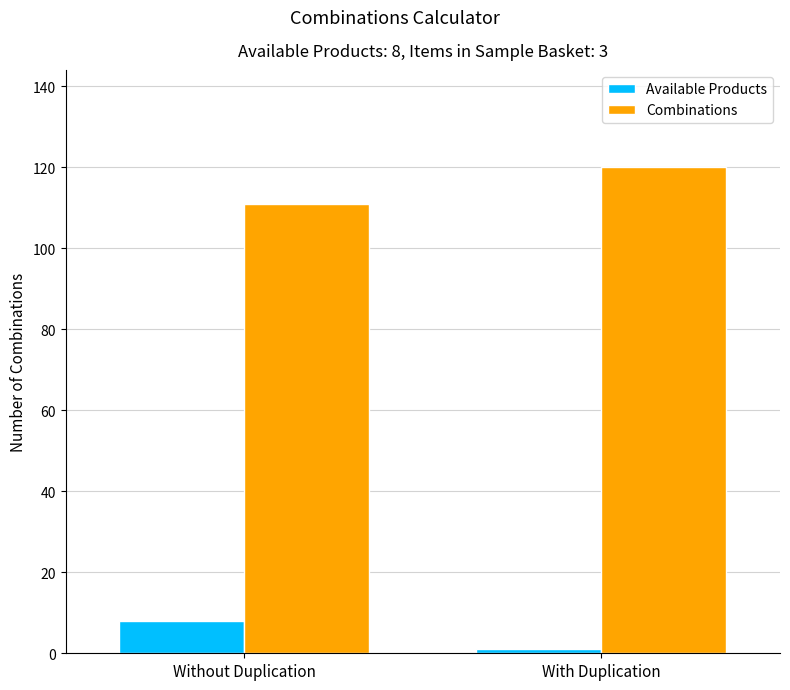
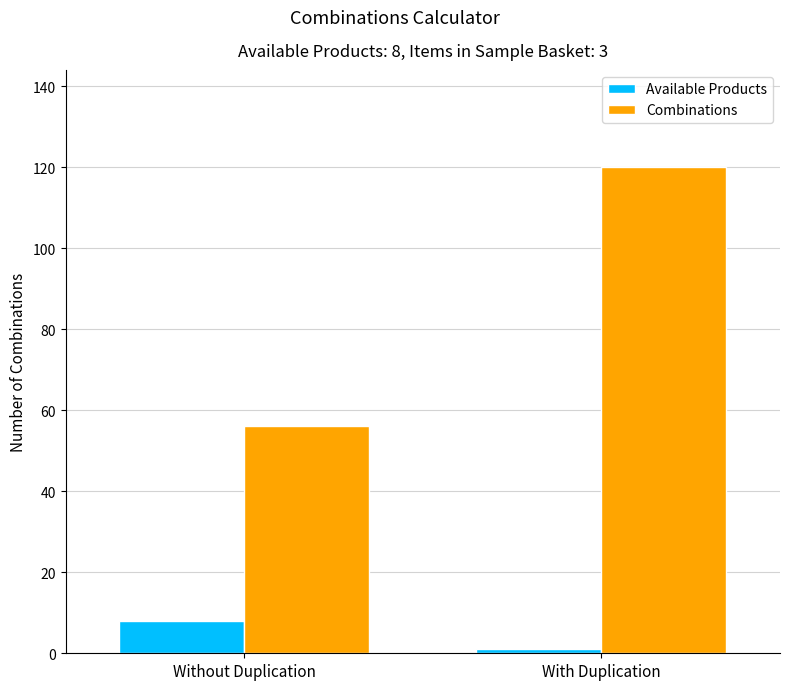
  {
    "Available Products": {
      "Without Duplication": 8,
      "With Duplication": 1
    },
    "Combinations": {
-     "Without Duplication": 111,
+     "Without Duplication": 56,
      "With Duplication": 120
    }
  }
